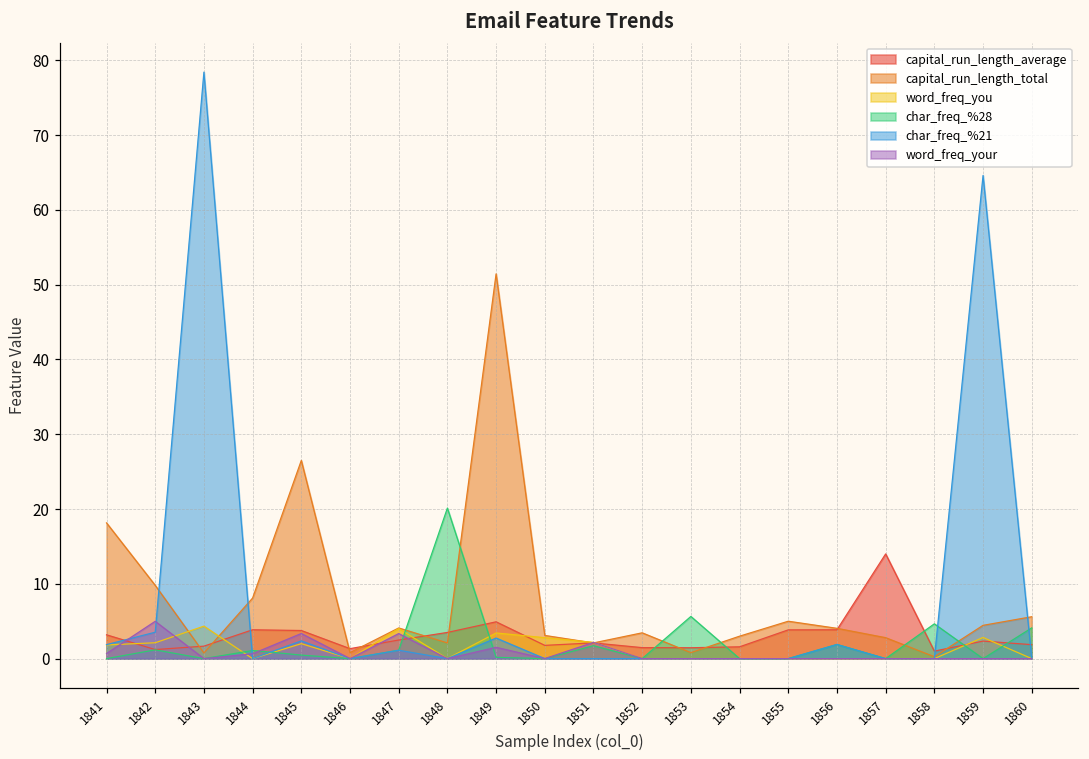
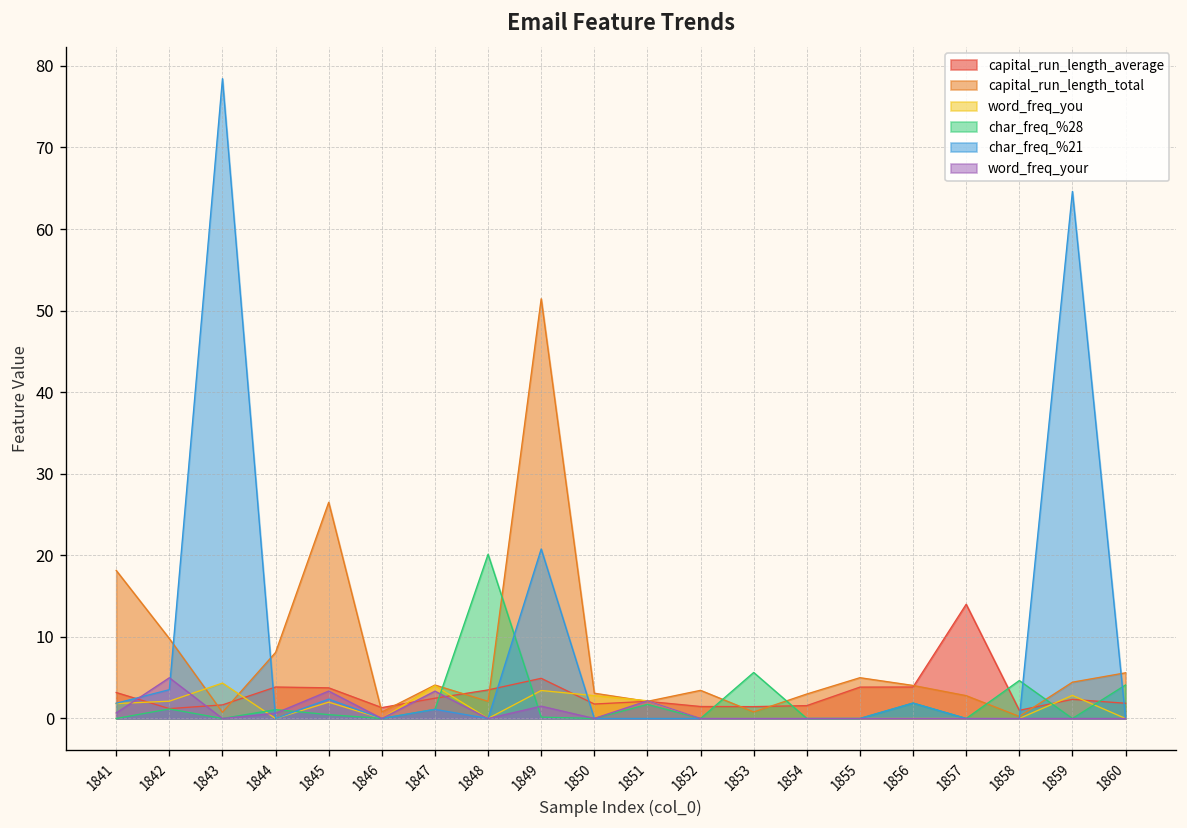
  {
    "word_freq_you": {
      "1842": 2,
      "1843": 4,
      "1849": 3,
      "1859": 3
    },
    "char_freq_%28": {
      "1841": 0,
      "1844": 1,
      "1845": 0,
      "1848": 20,
      "1849": 0,
      "1853": 6,
      "1858": 5,
      "1860": 4
    },
    "char_freq_%21": {
      "1842": 4,
      "1843": 78,
-     "1849": 3,
+     "1849": 21,
      "1851": 0,
      "1859": 65
    },
    "word_freq_your": {
      "1841": 1,
      "1842": 5,
      "1844": 1,
      "1845": 3,
      "1847": 3,
      "1849": 2
    }
  }
